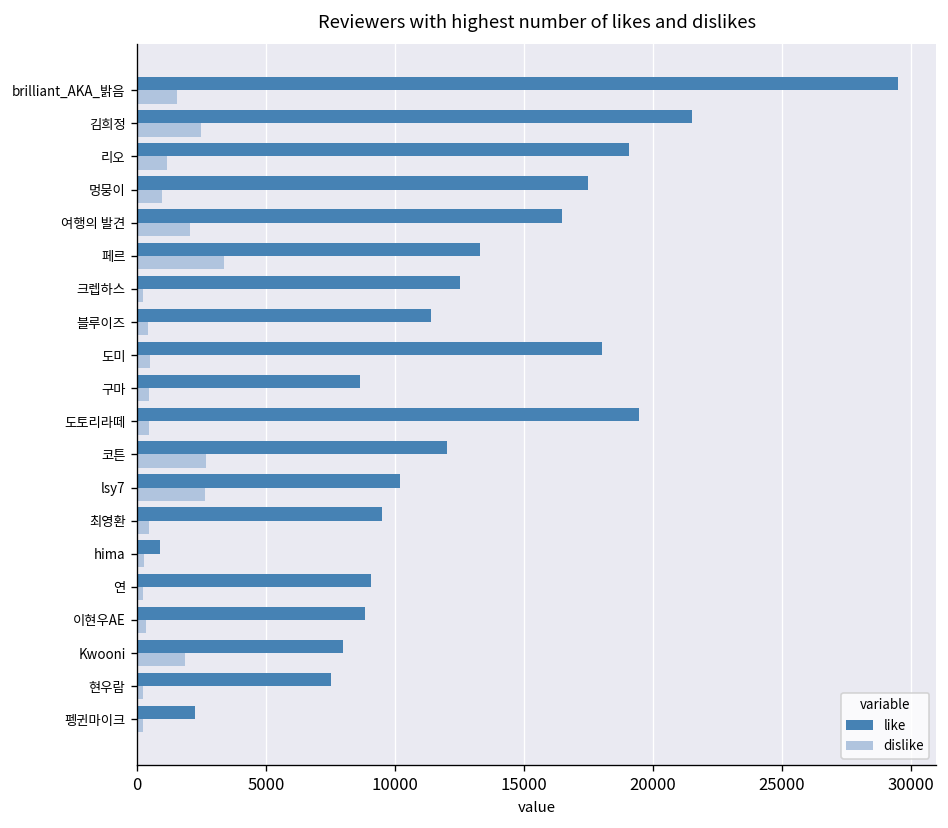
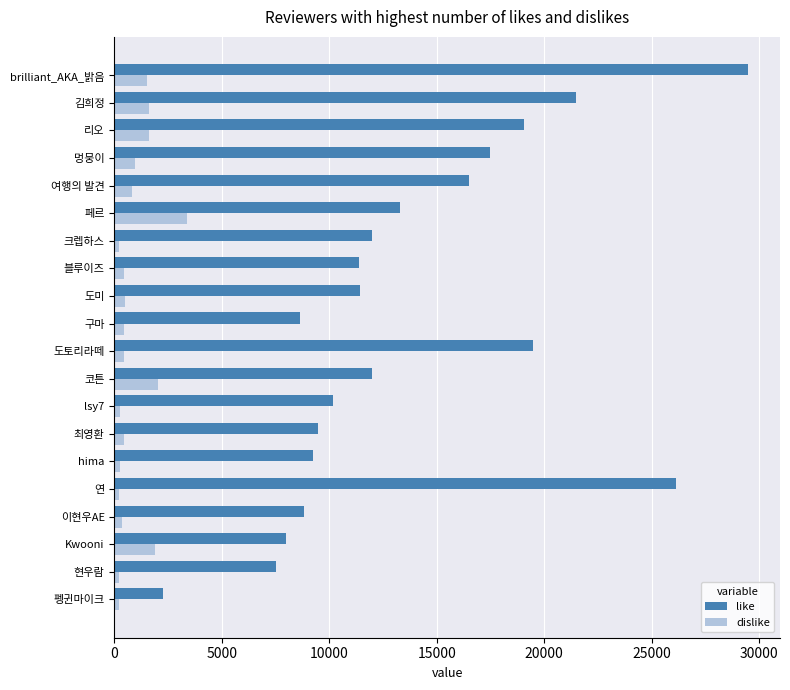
  {
    "like": {
      "brilliant_AKA_밝음": 29500,
      "김희정": 21500,
      "리오": 19100,
      "멍뭉이": 17500,
      "여행의 발견": 16500,
      "페르": 13300,
-     "크렙하스": 12500,
+     "크렙하스": 12000,
      "블루이즈": 11400,
-     "도미": 18000,
+     "도미": 11400,
      "구마": 8700,
      "도토리라떼": 19500,
      "코튼": 12000,
      "lsy7": 10200,
      "최영환": 9500,
-     "hima": 900,
-     "연": 9100,
+     "hima": 9200,
+     "연": 26200,
      "이현우AE": 8800,
      "Kwooni": 8000,
      "현우람": 7500,
      "펭귄마이크": 2300
    },
    "dislike": {
      "brilliant_AKA_밝음": 1500,
-     "김희정": 2500,
-     "리오": 1100,
+     "김희정": 1600,
+     "리오": 1600,
      "멍뭉이": 1000,
-     "여행의 발견": 2100,
+     "여행의 발견": 800,
      "페르": 3400,
      "크렙하스": 200,
      "블루이즈": 400,
      "도미": 500,
      "구마": 500,
      "도토리라떼": 500,
-     "코튼": 2700,
-     "lsy7": 2600,
+     "코튼": 2000,
+     "lsy7": 300,
      "최영환": 500,
      "hima": 200,
      "연": 200,
      "이현우AE": 400,
      "Kwooni": 1900,
      "현우람": 200,
      "펭귄마이크": 200
    }
  }
